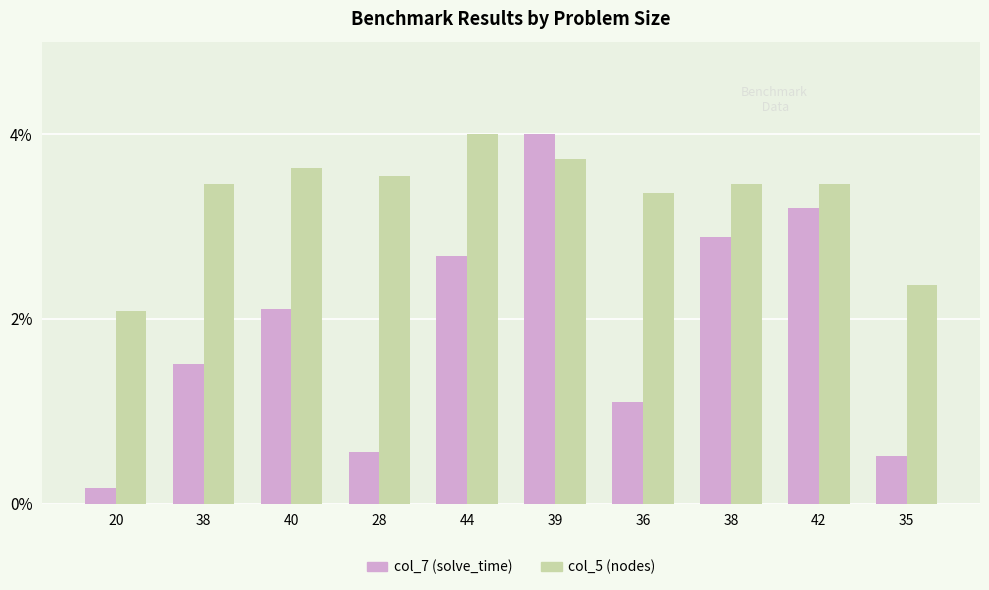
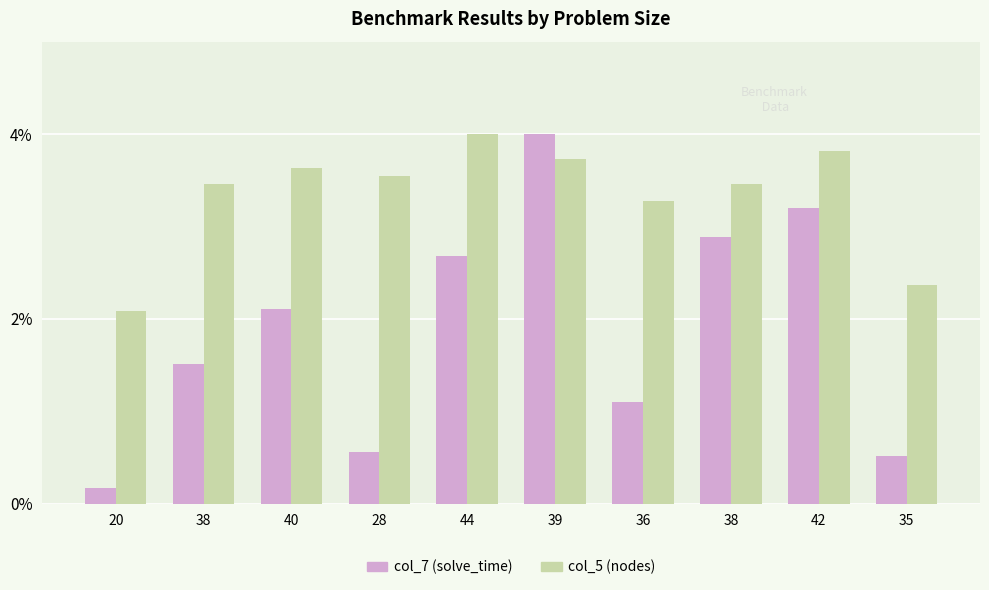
  {
    "col_7 (solve_time)": {
      "20": "0.2%",
      "40": "2.1%",
      "28": "0.6%",
      "44": "2.7%",
      "39": "4.0%",
      "36": "1.1%",
      "42": "3.2%",
      "35": "0.5%"
    },
    "col_5 (nodes)": {
      "20": "2.1%",
      "40": "3.6%",
      "28": "3.5%",
      "44": "4.0%",
      "39": "3.7%",
-     "36": "3.4%",
-     "42": "3.5%",
+     "36": "3.3%",
+     "42": "3.8%",
      "35": "2.4%"
    }
  }
